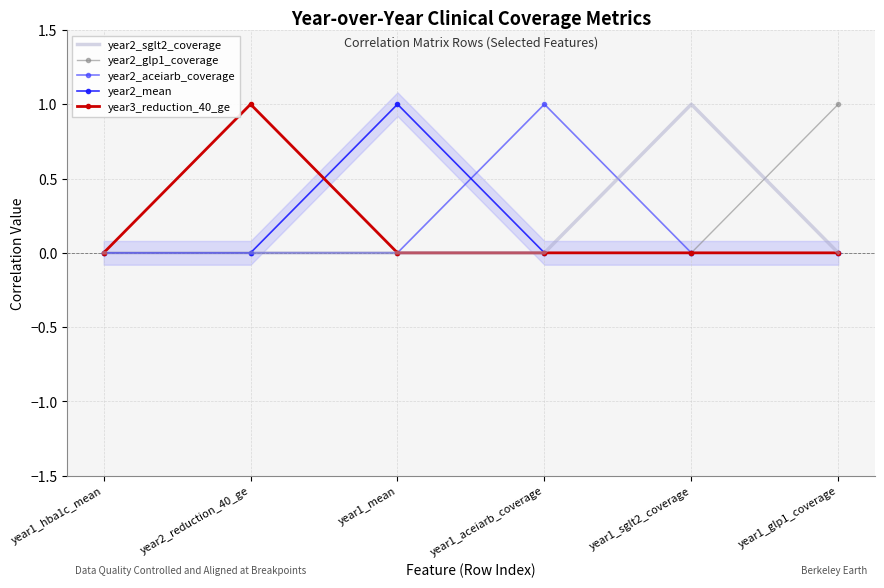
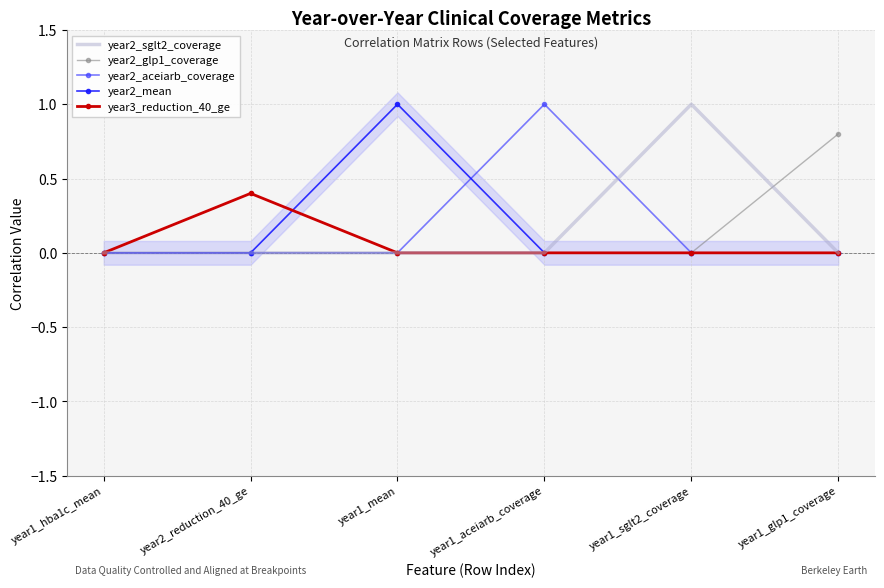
  {
    "year2_glp1_coverage": {
-     "year1_glp1_coverage": 1.0
+     "year1_glp1_coverage": 0.8
    },
    "year3_reduction_40_ge": {
-     "year2_reduction_40_ge": 1.0
+     "year2_reduction_40_ge": 0.4
    }
  }
